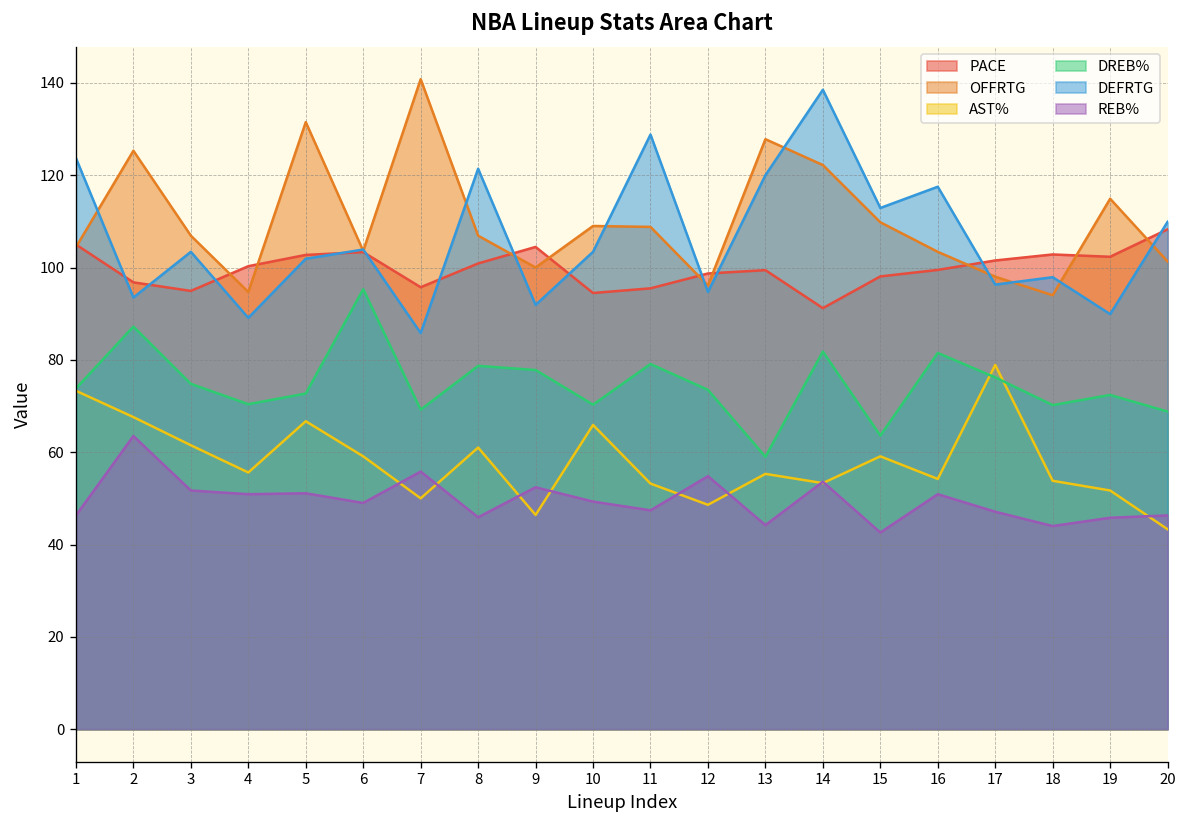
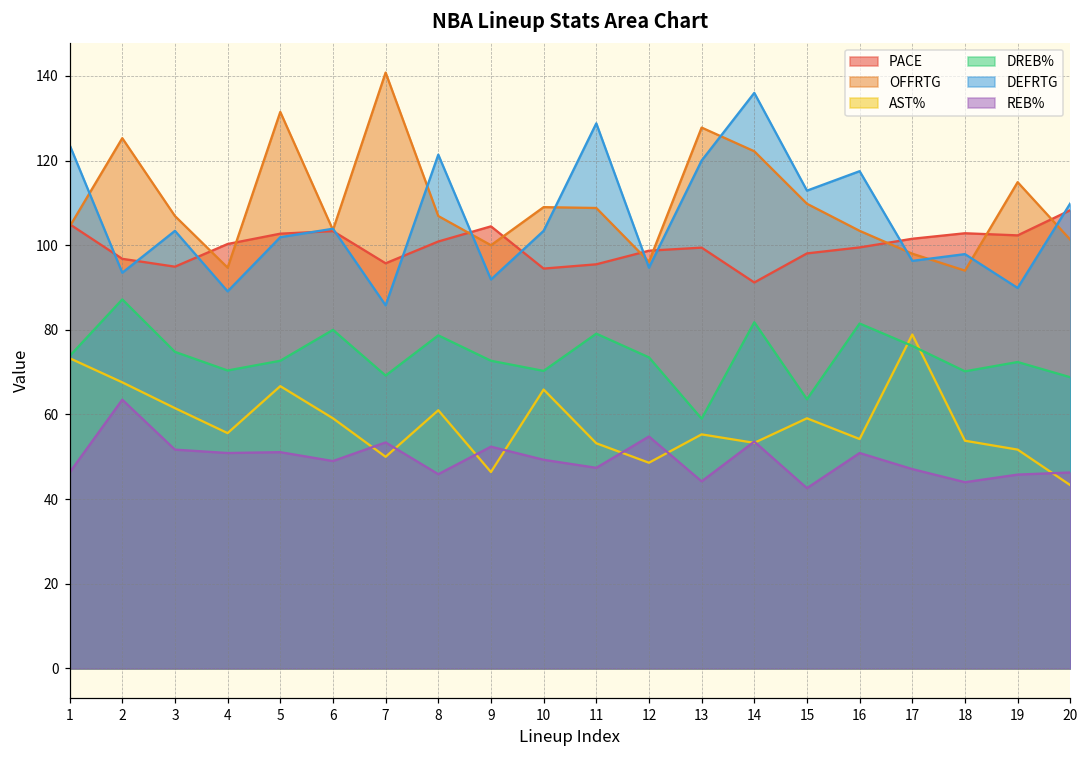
  {
    "DREB%": {
      "2": 87,
      "3": 75,
      "4": 70,
      "5": 73,
-     "6": 95,
+     "6": 80,
      "7": 69,
      "8": 79,
-     "9": 78,
+     "9": 73,
      "10": 70,
      "11": 79,
      "12": 74,
      "13": 59,
      "14": 82,
      "15": 64,
      "16": 82,
      "17": 76,
      "18": 70,
      "19": 72,
      "20": 69
    },
    "DEFRTG": {
      "1": 124,
      "2": 94,
      "3": 103,
      "4": 89,
      "5": 102,
      "7": 86,
      "8": 121,
      "9": 92,
      "10": 103,
      "11": 129,
      "12": 95,
      "13": 120,
-     "14": 139,
+     "14": 136,
      "15": 113,
      "16": 118,
      "17": 96,
      "18": 98,
      "19": 90,
      "20": 110
    },
    "REB%": {
      "1": 46,
      "2": 64,
      "3": 52,
      "4": 51,
      "5": 51,
      "6": 49,
-     "7": 56,
+     "7": 53,
      "8": 46,
      "9": 52,
      "10": 49,
      "11": 47,
      "12": 55,
      "13": 44,
      "15": 43,
      "16": 51,
      "17": 47,
      "18": 44,
      "19": 46,
      "20": 46
    }
  }
